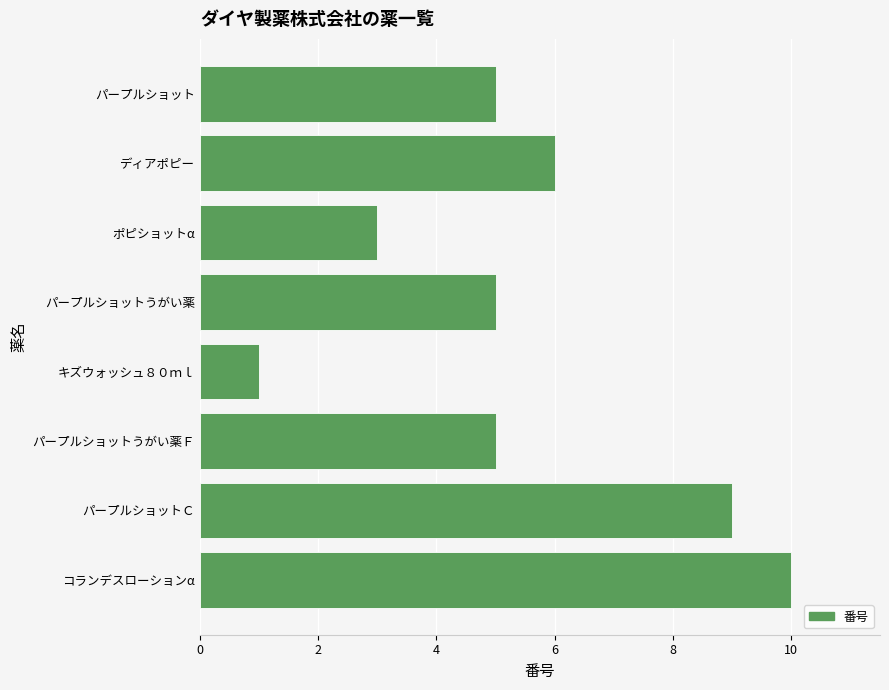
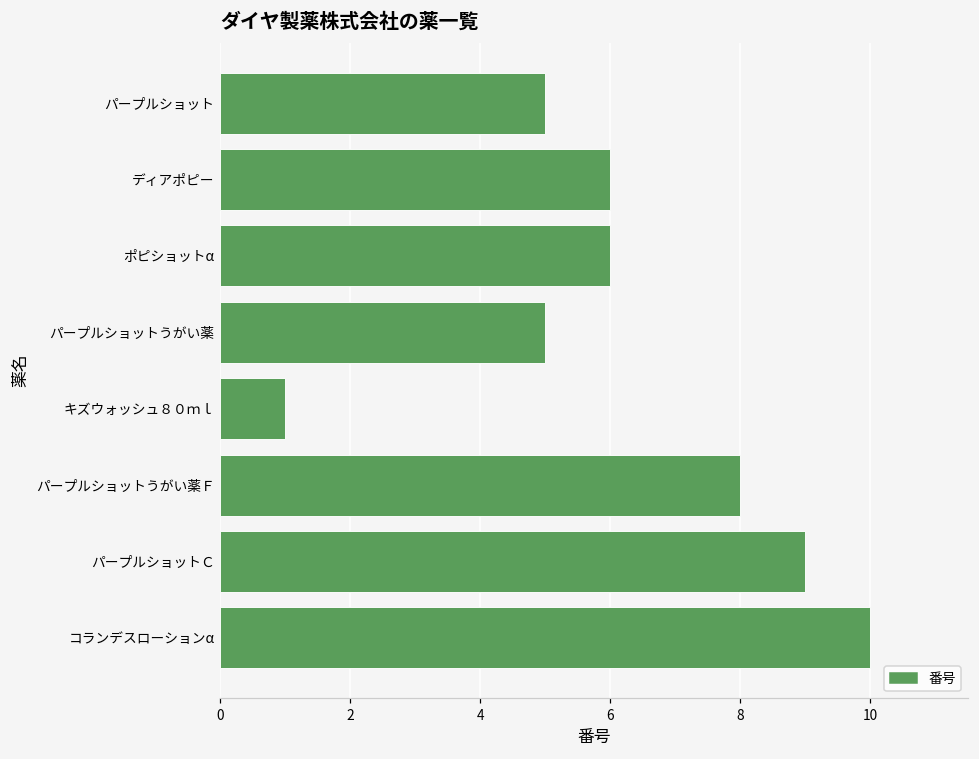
  {
-   "ポピショットα": 3,
+   "ポピショットα": 6,
    "パープルショットうがい薬": 5,
    "キズウォッシュ８０ｍｌ": 1,
-   "パープルショットうがい薬Ｆ": 5,
+   "パープルショットうがい薬Ｆ": 8,
    "パープルショットＣ": 9,
    "コランデスローションα": 10
  }
